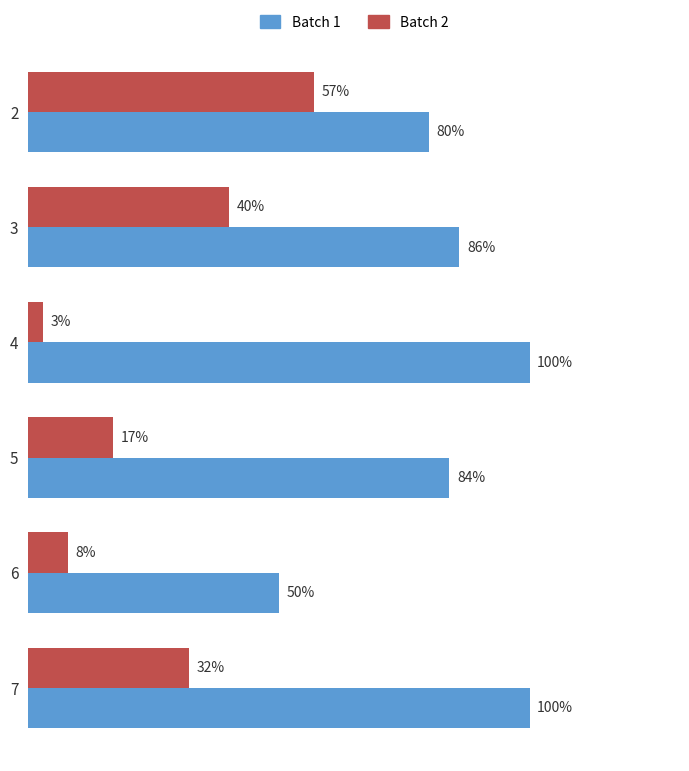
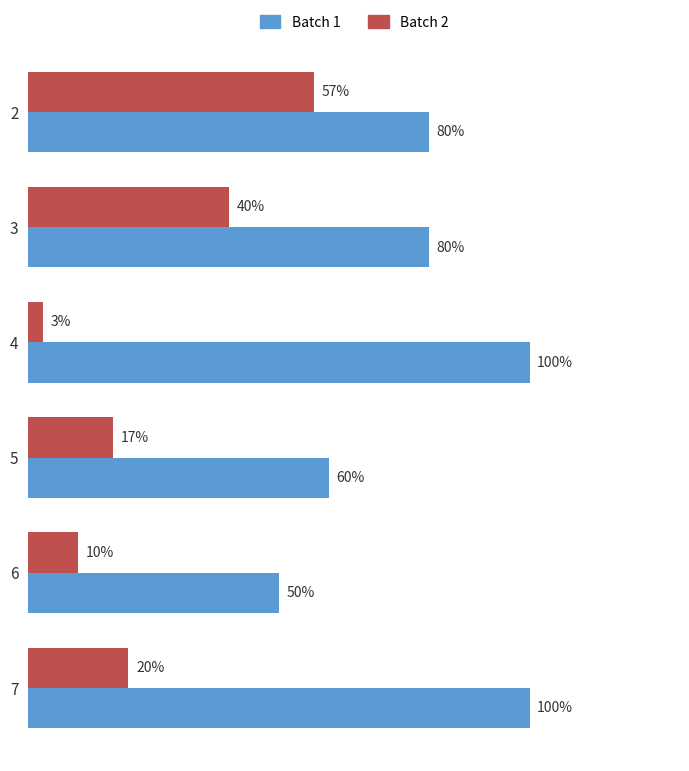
  {
    "Batch 1": {
      "2": "80%",
-     "3": "86%",
+     "3": "80%",
      "4": "100%",
-     "5": "84%",
+     "5": "60%",
      "6": "50%",
      "7": "100%"
    },
    "Batch 2": {
      "2": "57%",
      "3": "40%",
      "4": "3%",
      "5": "17%",
-     "6": "8%",
-     "7": "32%"
+     "6": "10%",
+     "7": "20%"
    }
  }
